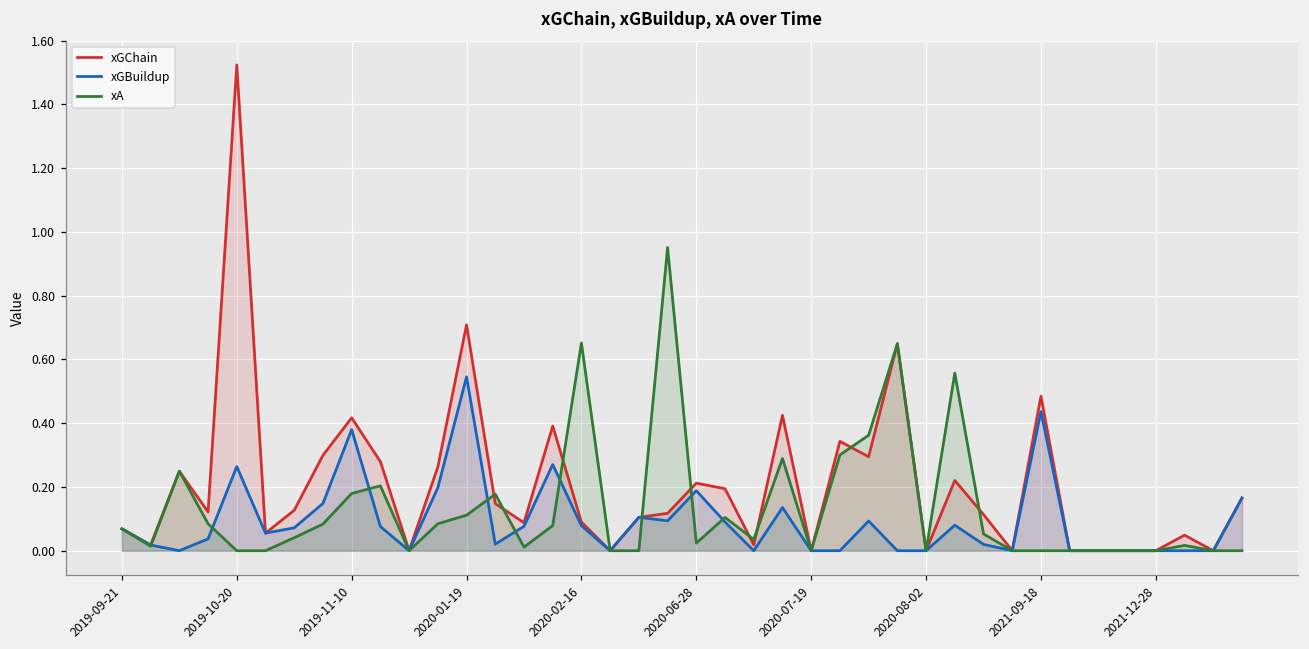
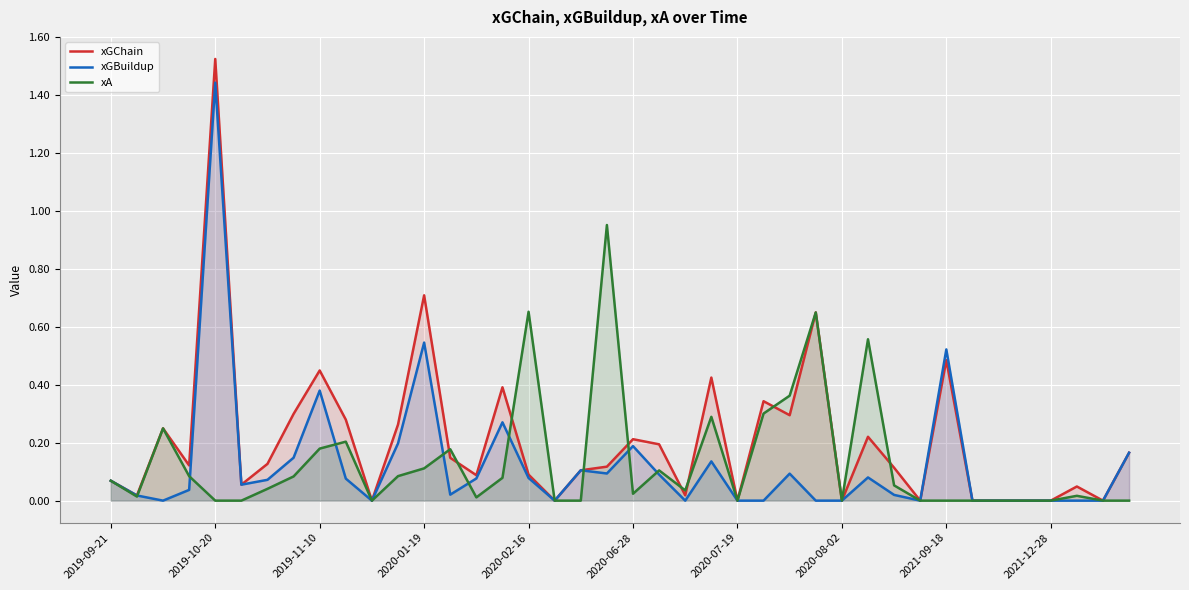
  {
    "xGChain": {
      "2019-10-20": 1.52,
-     "2019-11-10": 0.42,
+     "2019-11-10": 0.45,
      "2020-01-19": 0.71,
      "2020-02-16": 0.09,
      "2020-06-28": 0.21,
      "2021-09-18": 0.48
    },
    "xGBuildup": {
-     "2019-10-20": 0.26,
+     "2019-10-20": 1.44,
      "2019-11-10": 0.38,
      "2020-01-19": 0.55,
      "2020-02-16": 0.08,
      "2020-06-28": 0.19,
-     "2021-09-18": 0.44
+     "2021-09-18": 0.52
    },
    "xA": {
      "2019-10-20": 0.00,
      "2019-11-10": 0.18,
      "2020-01-19": 0.11,
      "2020-02-16": 0.65,
      "2020-06-28": 0.02,
      "2021-09-18": 0.00
    }
  }
